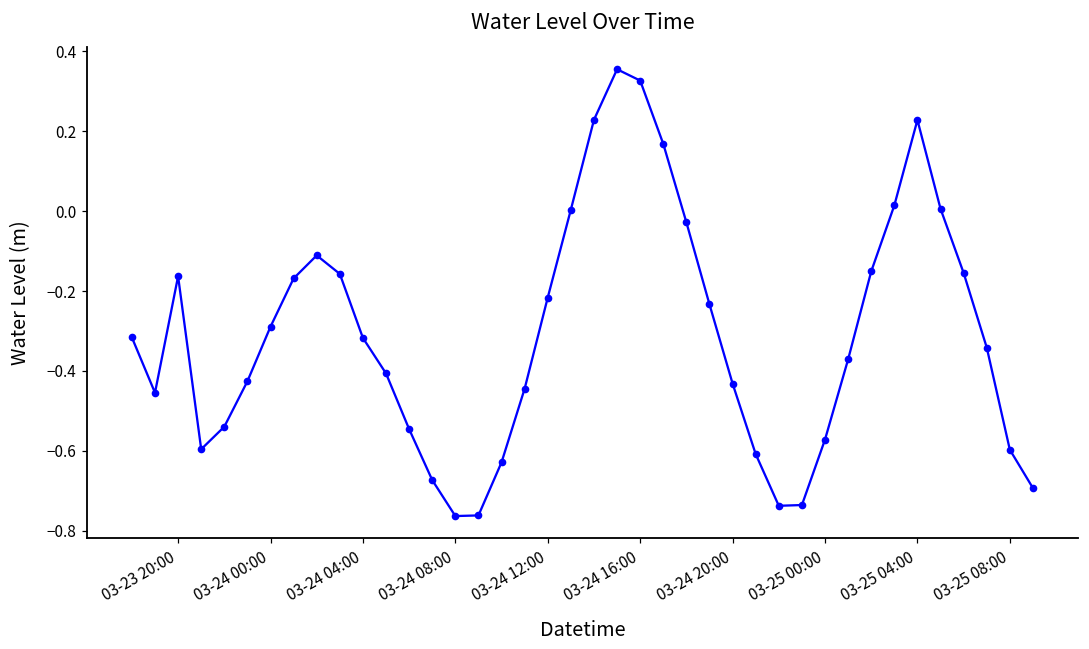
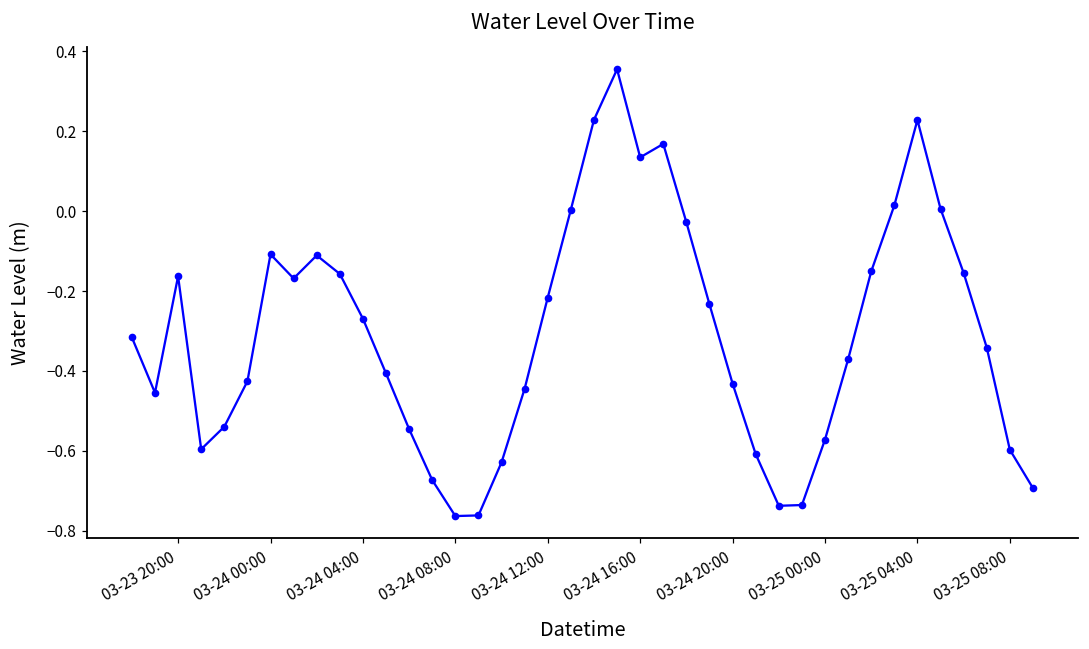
  {
    "03-23 20:00": -0.16,
-   "03-24 00:00": -0.29,
-   "03-24 04:00": -0.32,
+   "03-24 00:00": -0.11,
+   "03-24 04:00": -0.27,
    "03-24 08:00": -0.76,
    "03-24 12:00": -0.22,
-   "03-24 16:00": 0.33,
+   "03-24 16:00": 0.13,
    "03-24 20:00": -0.43,
    "03-25 00:00": -0.57,
    "03-25 04:00": 0.23,
    "03-25 08:00": -0.60
  }
